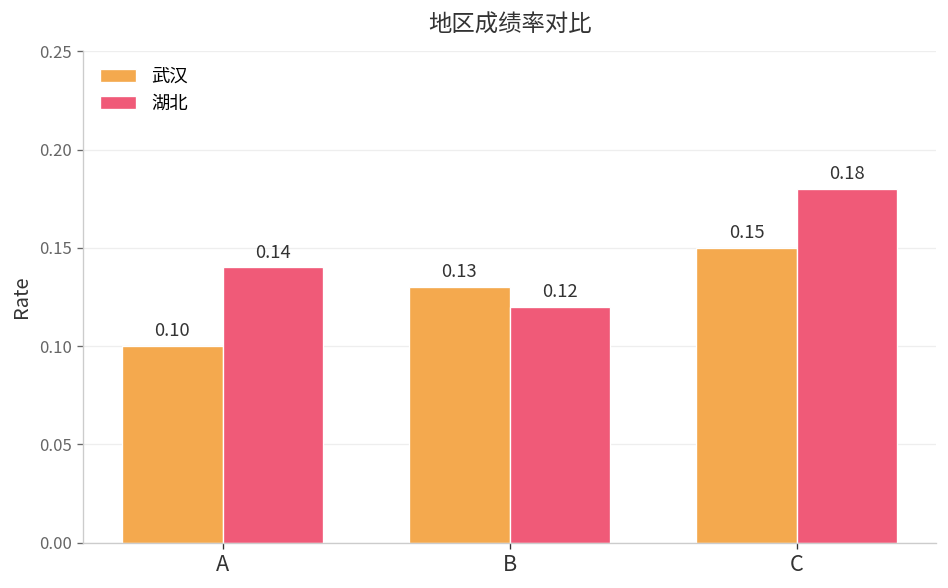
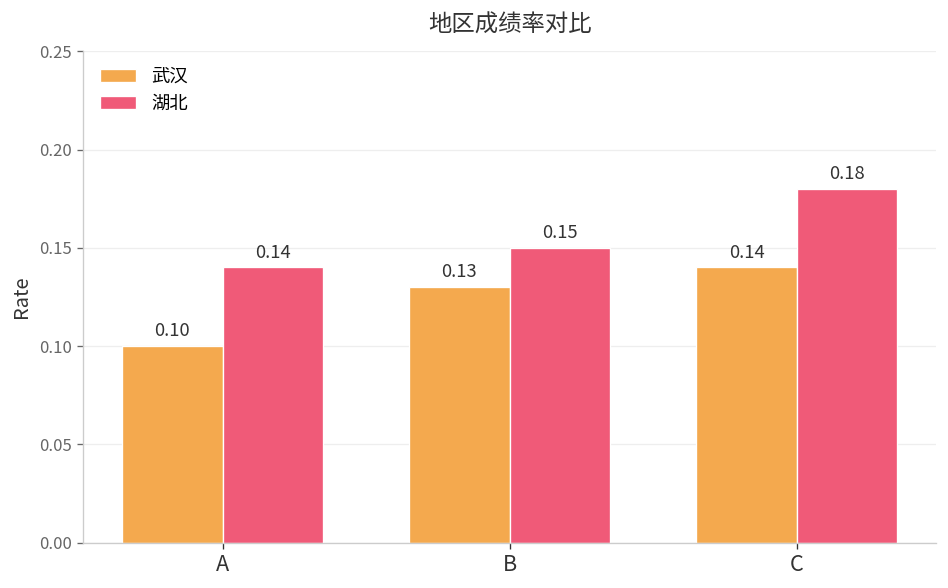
  {
    "武汉": {
      "A": 0.10,
      "B": 0.13,
-     "C": 0.15
+     "C": 0.14
    },
    "湖北": {
      "A": 0.14,
-     "B": 0.12,
+     "B": 0.15,
      "C": 0.18
    }
  }
